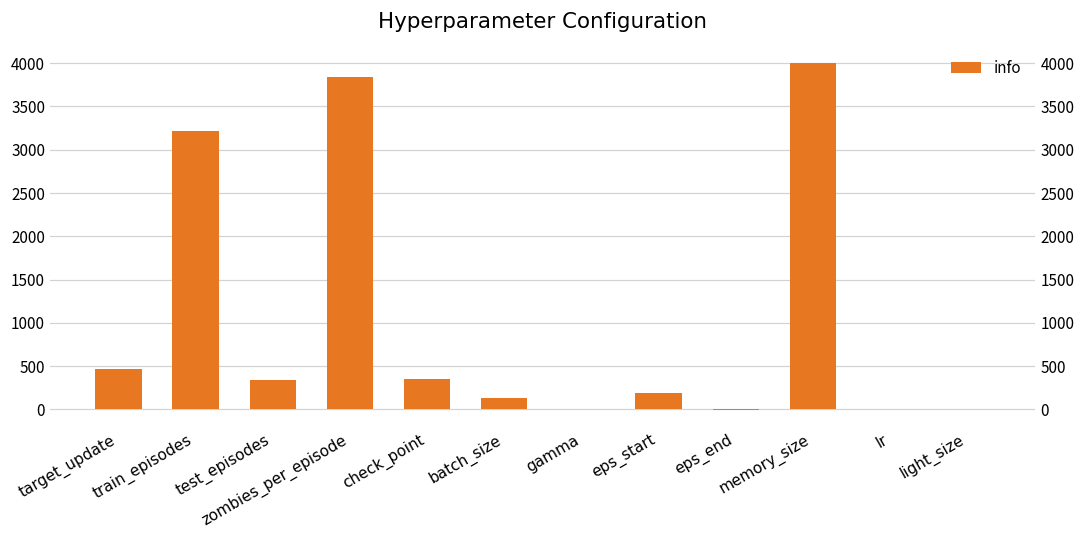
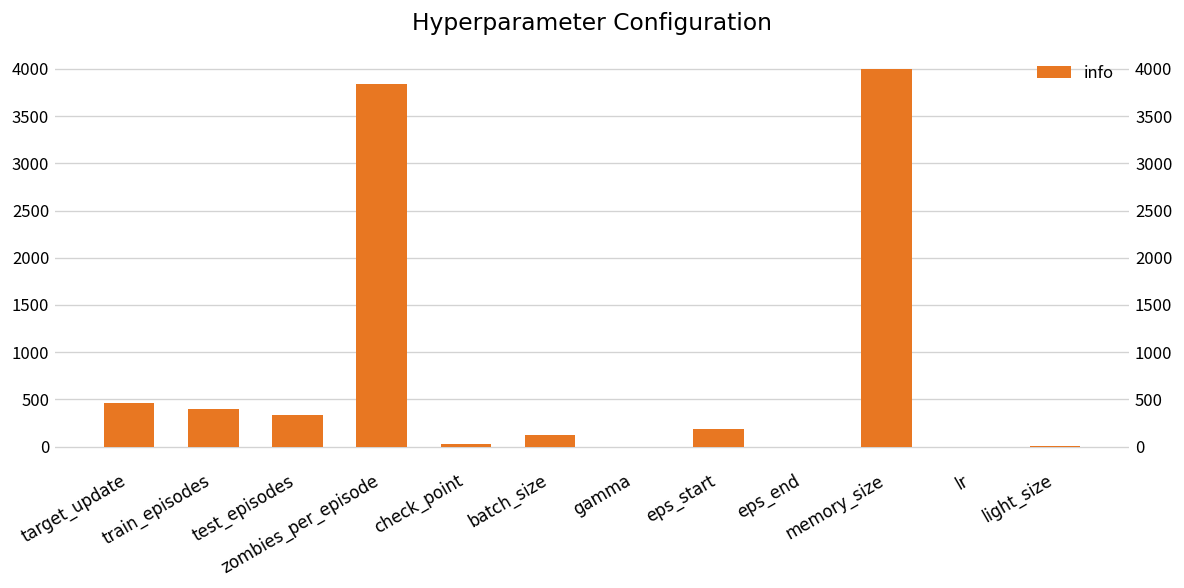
  {
    "target_update": 500,
-   "train_episodes": 3200,
+   "train_episodes": 400,
    "test_episodes": 300,
    "zombies_per_episode": 3800,
-   "check_point": 400,
+   "check_point": 0,
    "batch_size": 100,
    "eps_start": 200,
    "memory_size": 4000
  }
